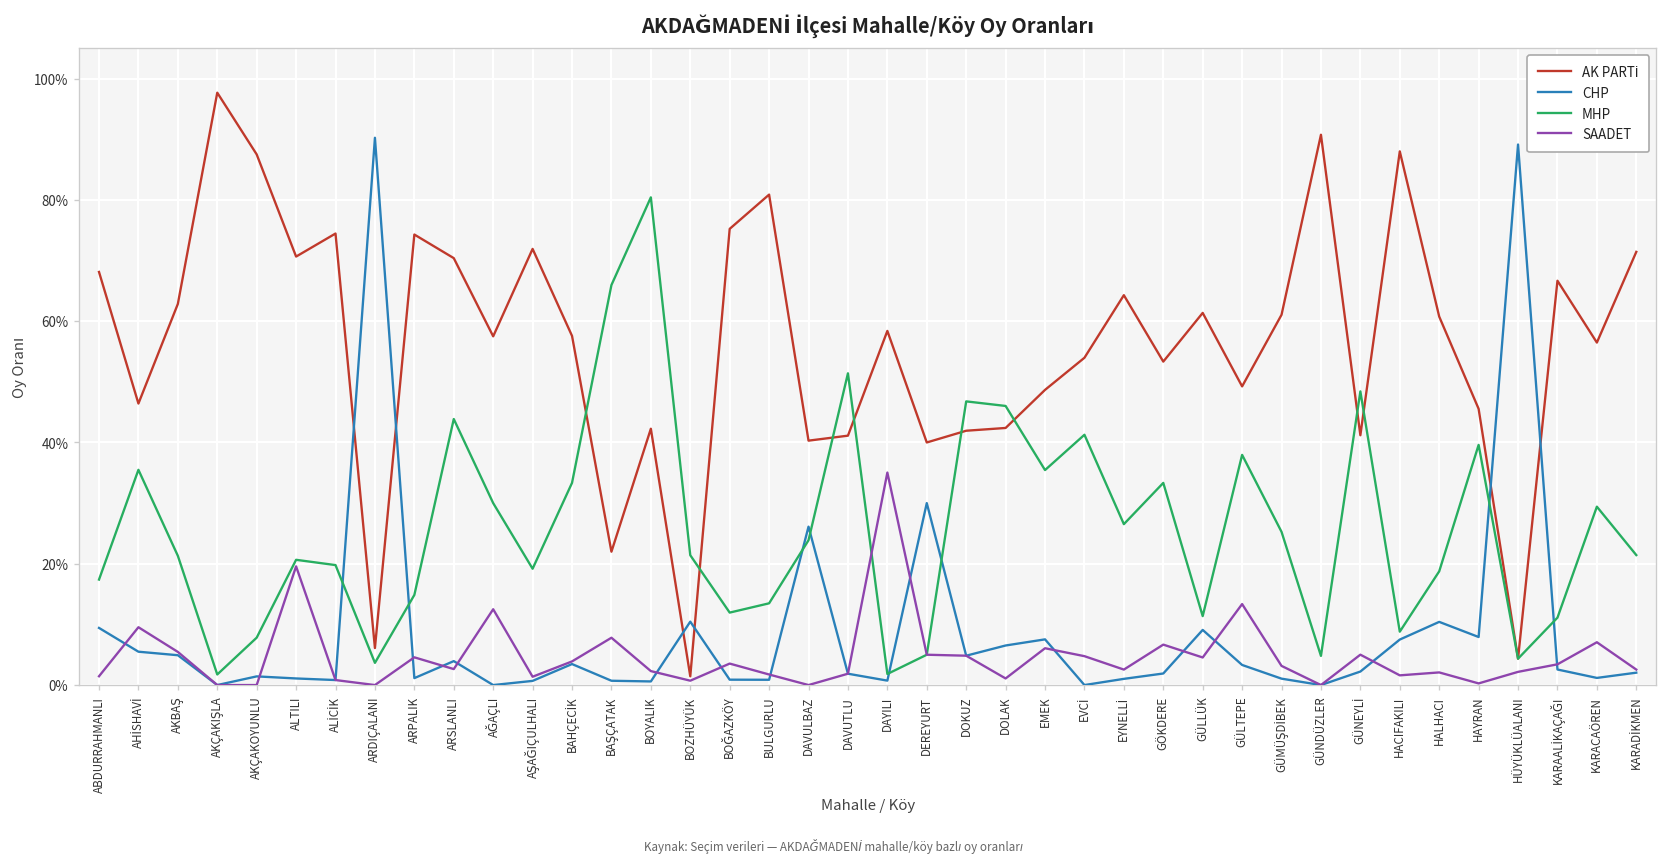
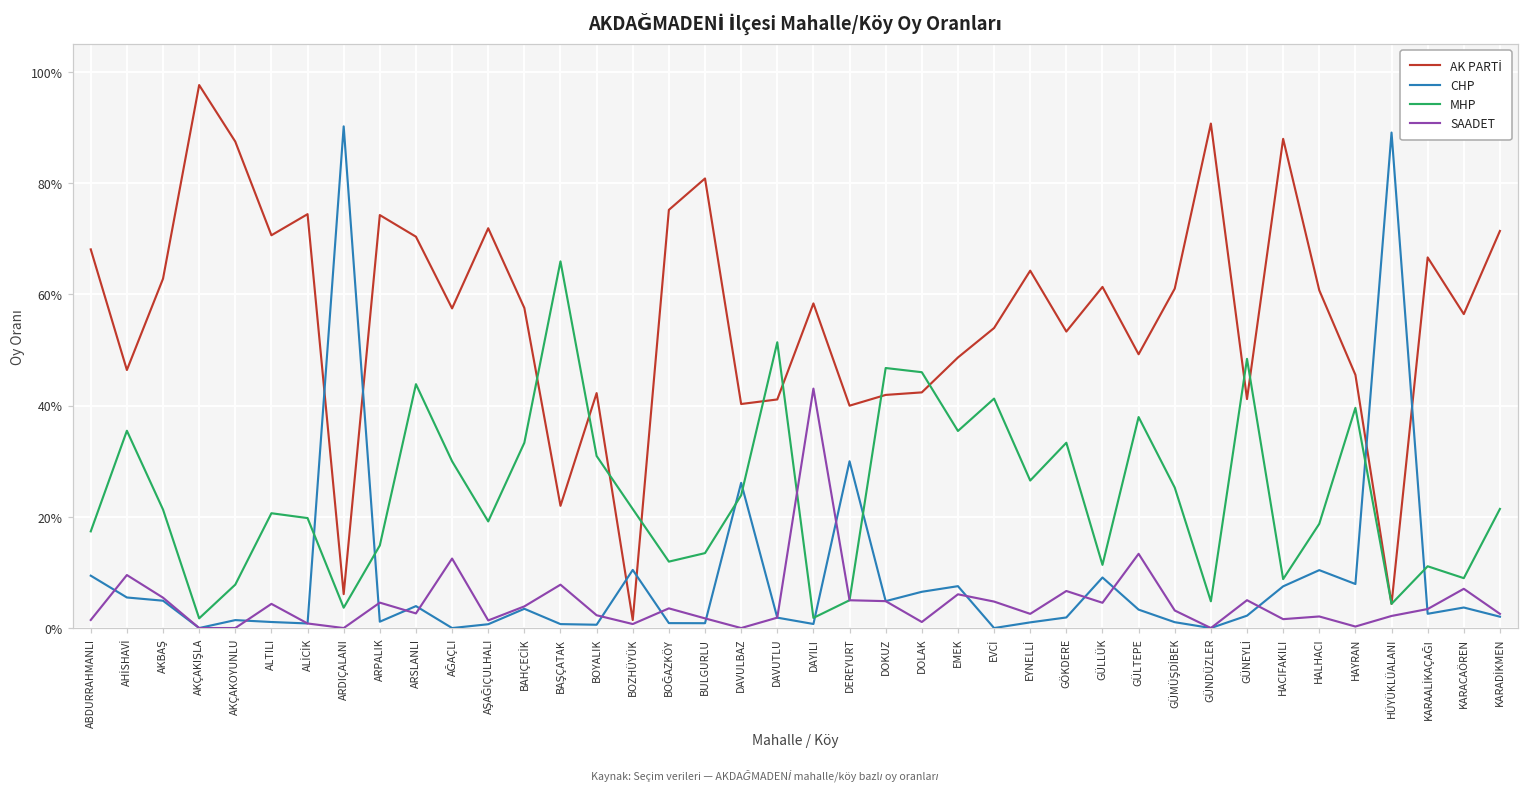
  {
    "AK PARTİ": {
      "ABDURRAHMANLI": "68%",
      "AHİSHAVİ": "46%",
      "AKBAŞ": "63%",
      "AKÇAKIŞLA": "98%",
      "AKÇAKOYUNLU": "88%",
      "ALTILI": "71%",
      "ALİCİK": "74%",
      "ARDIÇALANI": "6%",
      "ARPALIK": "74%",
      "ARSLANLI": "70%",
      "AĞAÇLI": "57%",
      "AŞAĞIÇULHALI": "72%",
      "BAHÇECİK": "58%",
      "BAŞÇATAK": "22%",
      "BOYALIK": "42%",
      "BOZHÜYÜK": "1%",
      "BOĞAZKÖY": "75%",
      "BULGURLU": "81%",
      "DAVULBAZ": "40%",
      "DAVUTLU": "41%",
      "DAYILI": "58%",
      "DEREYURT": "40%",
      "DOKUZ": "42%",
      "DOLAK": "42%",
      "EMEK": "49%",
      "EVCİ": "54%",
      "EYNELLİ": "64%",
      "GÖKDERE": "53%",
      "GÜLLÜK": "61%",
      "GÜLTEPE": "49%",
      "GÜMÜŞDİBEK": "61%",
      "GÜNDÜZLER": "91%",
      "GÜNEYLİ": "41%",
      "HACIFAKILI": "88%",
      "HALHACI": "61%",
      "HAYRAN": "46%",
      "KARAALİKAÇAĞI": "67%",
      "KARACAÖREN": "56%",
      "KARADİKMEN": "71%"
    },
    "CHP": {
      "ABDURRAHMANLI": "9%",
      "AHİSHAVİ": "5%",
      "AKBAŞ": "5%",
      "AKÇAKOYUNLU": "1%",
      "ALTILI": "1%",
      "ARDIÇALANI": "90%",
      "ARPALIK": "1%",
      "ARSLANLI": "4%",
      "AĞAÇLI": "0%",
      "AŞAĞIÇULHALI": "1%",
      "BAŞÇATAK": "1%",
      "BOYALIK": "1%",
      "BOZHÜYÜK": "10%",
      "BOĞAZKÖY": "1%",
      "BULGURLU": "1%",
      "DAVULBAZ": "26%",
      "DAYILI": "1%",
      "DEREYURT": "30%",
      "DOLAK": "7%",
      "EMEK": "8%",
      "EVCİ": "0%",
      "EYNELLİ": "1%",
      "GÖKDERE": "2%",
      "GÜLLÜK": "9%",
      "GÜLTEPE": "3%",
      "GÜMÜŞDİBEK": "1%",
      "GÜNEYLİ": "2%",
      "HACIFAKILI": "8%",
      "HALHACI": "10%",
      "HAYRAN": "8%",
      "HÜYÜKLÜALANI": "89%",
      "KARAALİKAÇAĞI": "3%",
-     "KARACAÖREN": "1%",
+     "KARACAÖREN": "4%",
      "KARADİKMEN": "2%"
    },
    "MHP": {
      "ABDURRAHMANLI": "17%",
      "AHİSHAVİ": "35%",
      "AKBAŞ": "21%",
      "AKÇAKIŞLA": "2%",
      "AKÇAKOYUNLU": "8%",
      "ALTILI": "21%",
      "ALİCİK": "20%",
      "ARDIÇALANI": "4%",
      "ARPALIK": "15%",
      "ARSLANLI": "44%",
      "AĞAÇLI": "30%",
      "AŞAĞIÇULHALI": "19%",
      "BAHÇECİK": "33%",
      "BAŞÇATAK": "66%",
-     "BOYALIK": "80%",
+     "BOYALIK": "31%",
      "BOZHÜYÜK": "21%",
      "BOĞAZKÖY": "12%",
      "BULGURLU": "13%",
      "DAVULBAZ": "24%",
      "DAVUTLU": "51%",
      "DAYILI": "2%",
      "DOKUZ": "47%",
      "DOLAK": "46%",
      "EMEK": "35%",
      "EVCİ": "41%",
      "EYNELLİ": "27%",
      "GÖKDERE": "33%",
      "GÜLLÜK": "11%",
      "GÜLTEPE": "38%",
      "GÜMÜŞDİBEK": "25%",
      "GÜNDÜZLER": "5%",
      "GÜNEYLİ": "48%",
      "HACIFAKILI": "9%",
      "HALHACI": "19%",
      "HAYRAN": "40%",
      "KARAALİKAÇAĞI": "11%",
-     "KARACAÖREN": "29%",
+     "KARACAÖREN": "9%",
      "KARADİKMEN": "21%"
    },
    "SAADET": {
      "ABDURRAHMANLI": "1%",
      "AHİSHAVİ": "10%",
      "AKBAŞ": "5%",
      "AKÇAKOYUNLU": "0%",
-     "ALTILI": "20%",
+     "ALTILI": "4%",
      "ARDIÇALANI": "0%",
      "ARPALIK": "5%",
      "ARSLANLI": "3%",
      "AĞAÇLI": "13%",
      "AŞAĞIÇULHALI": "1%",
      "BAŞÇATAK": "8%",
      "BOYALIK": "2%",
      "BOZHÜYÜK": "1%",
      "BOĞAZKÖY": "4%",
      "BULGURLU": "2%",
      "DAVULBAZ": "0%",
-     "DAYILI": "35%",
+     "DAYILI": "43%",
      "DOLAK": "1%",
      "EMEK": "6%",
      "EVCİ": "5%",
      "EYNELLİ": "3%",
      "GÖKDERE": "7%",
      "GÜLLÜK": "5%",
      "GÜLTEPE": "13%",
      "GÜMÜŞDİBEK": "3%",
      "GÜNEYLİ": "5%",
      "HACIFAKILI": "2%",
      "HALHACI": "2%",
      "HAYRAN": "0%",
      "HÜYÜKLÜALANI": "2%",
      "KARAALİKAÇAĞI": "3%",
      "KARACAÖREN": "7%",
      "KARADİKMEN": "3%"
    }
  }
